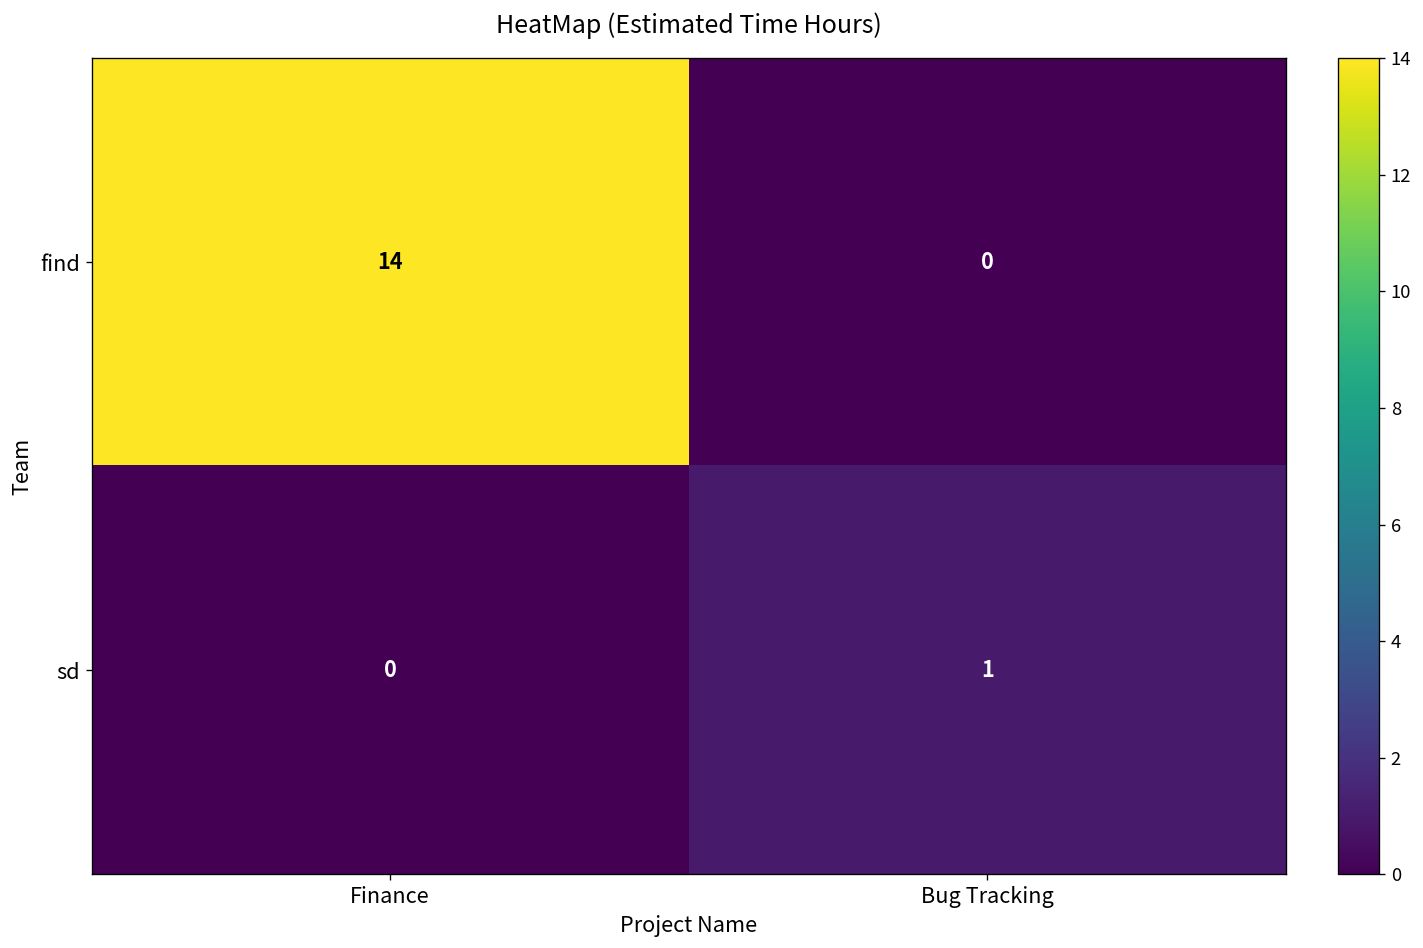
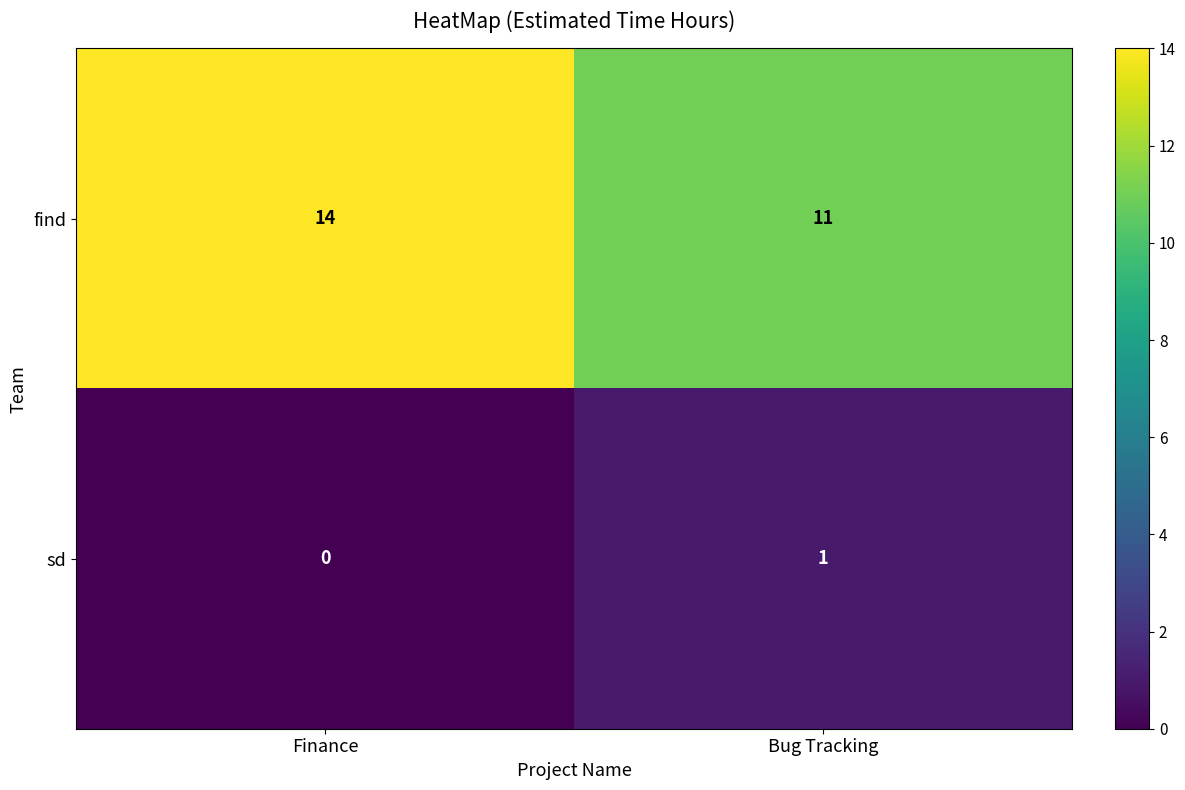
  {
    "find": {
      "Finance": 14,
-     "Bug Tracking": 0
+     "Bug Tracking": 11
    },
    "sd": {
      "Finance": 0,
      "Bug Tracking": 1
    }
  }
